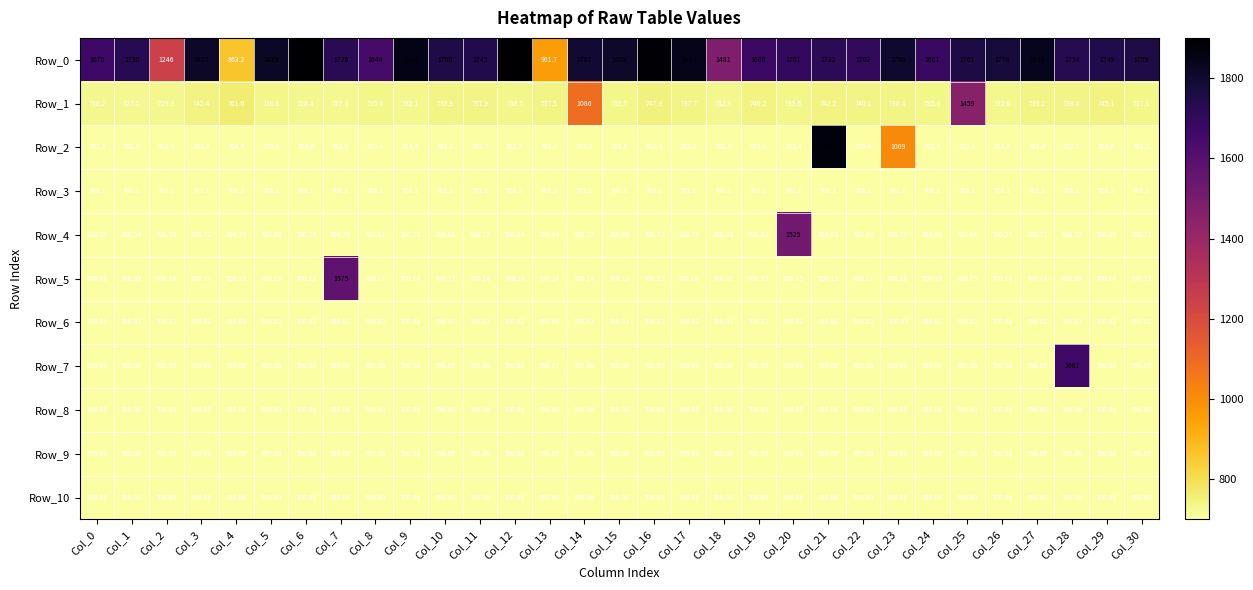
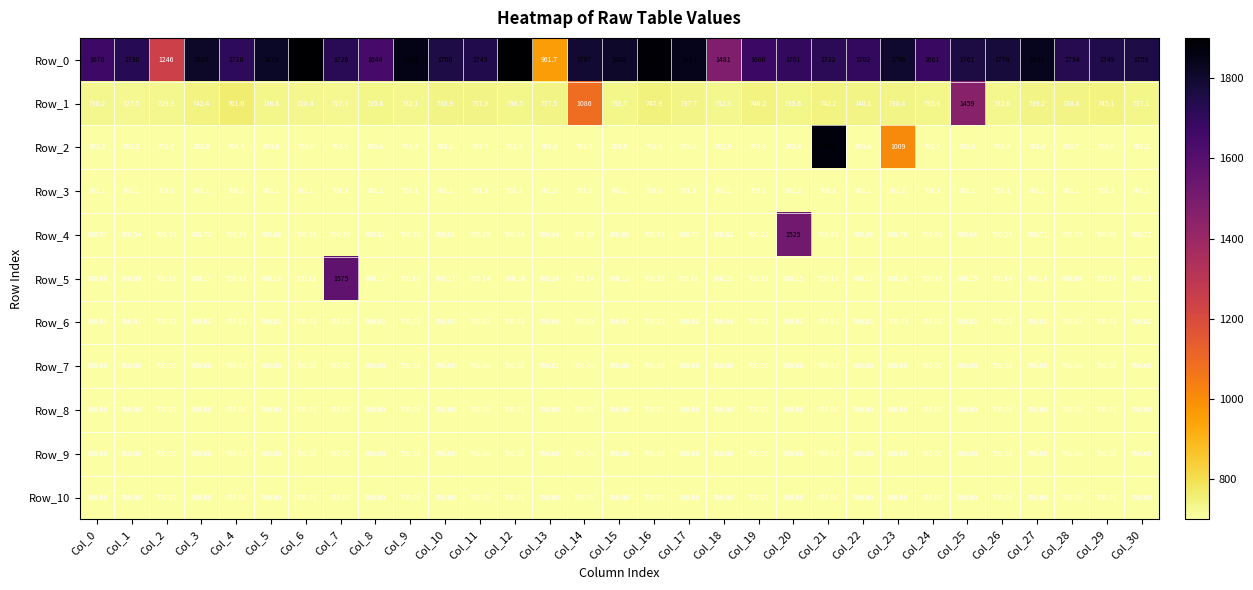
  {
    "Row_0": {
      "Col_0": 1670,
      "Col_1": 1730,
      "Col_2": 1246,
-     "Col_4": 863.2,
+     "Col_4": 1710,
      "Col_7": 1726,
      "Col_8": 1644,
      "Col_10": 1760,
      "Col_11": 1743,
      "Col_13": 961.7,
      "Col_14": 1797,
      "Col_18": 1481,
      "Col_19": 1680,
      "Col_20": 1701,
      "Col_21": 1722,
      "Col_22": 1702,
      "Col_24": 1681,
      "Col_25": 1761,
      "Col_26": 1778,
      "Col_28": 1734,
      "Col_29": 1749,
      "Col_30": 1759
    },
    "Row_7": {
      "Col_0": 700.00,
      "Col_1": 700.00,
      "Col_2": 700.00,
      "Col_3": 700.00,
      "Col_4": 700.00,
      "Col_5": 700.00,
      "Col_6": 700.00,
      "Col_7": 700.00,
      "Col_8": 700.00,
      "Col_9": 700.00,
      "Col_10": 700.00,
      "Col_11": 700.00,
      "Col_12": 700.00,
      "Col_13": 700.01,
      "Col_14": 700.00,
      "Col_15": 700.00,
      "Col_16": 700.00,
      "Col_17": 700.00,
      "Col_18": 700.00,
      "Col_19": 700.00,
      "Col_20": 700.00,
      "Col_21": 700.00,
      "Col_22": 700.00,
      "Col_23": 700.00,
      "Col_24": 700.00,
      "Col_25": 700.00,
      "Col_26": 700.00,
      "Col_27": 700.00,
-     "Col_28": 1661,
+     "Col_28": 700.00,
      "Col_29": 700.00,
      "Col_30": 700.00
    }
  }
